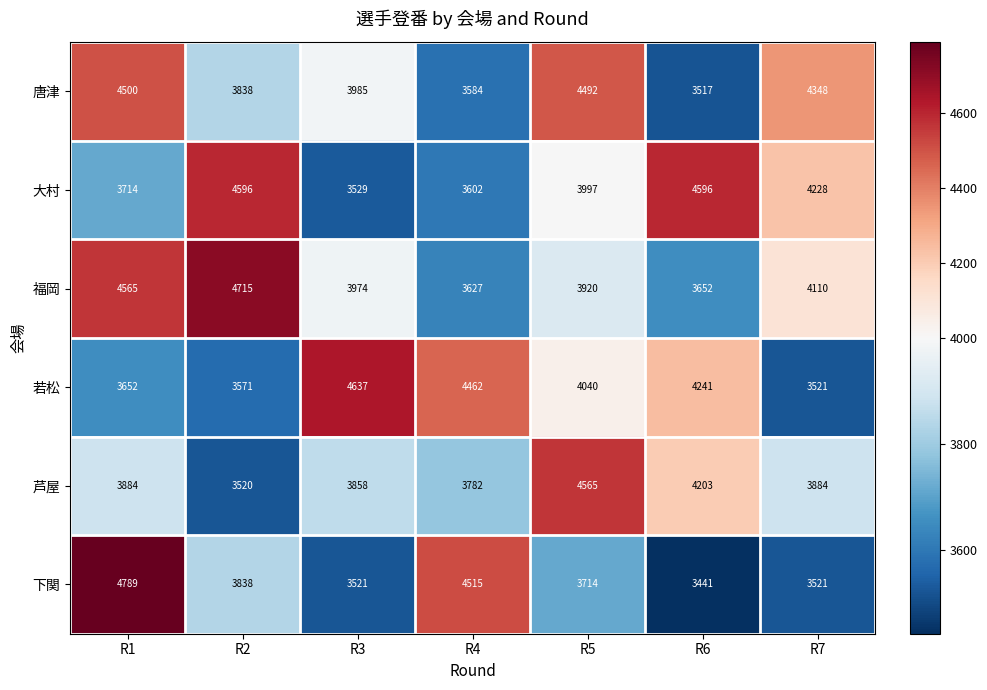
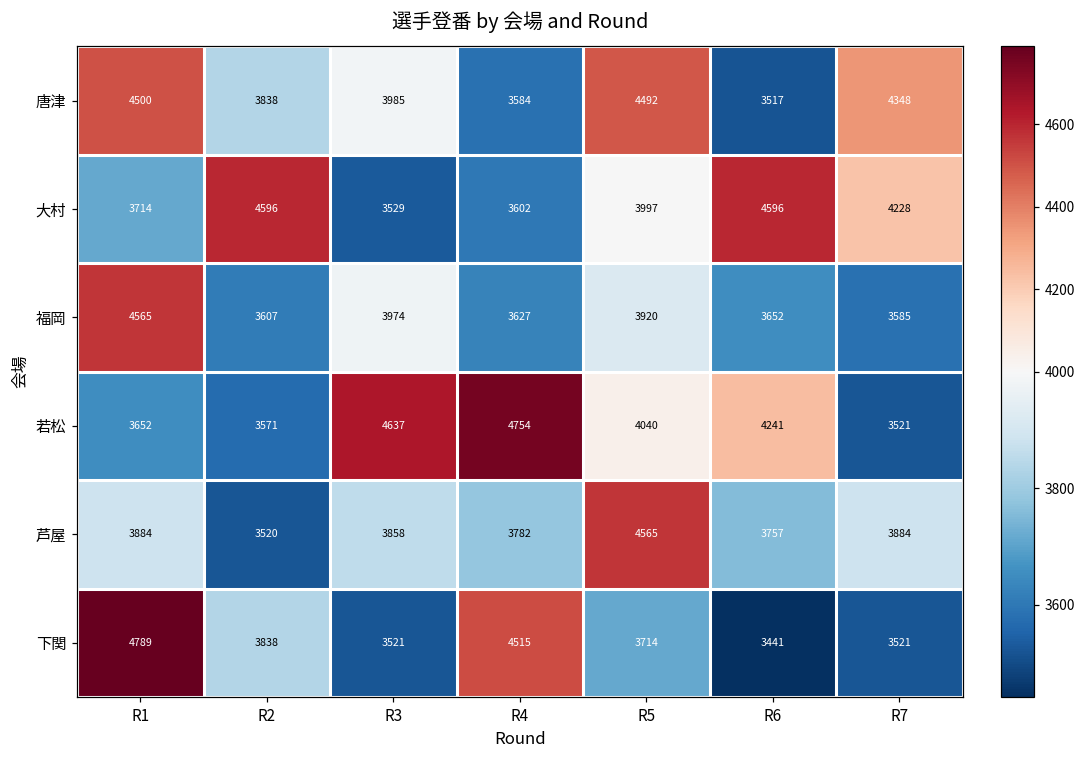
  {
    "唐津": {
      "R1": 4500,
      "R2": 3838,
      "R3": 3985,
      "R4": 3584,
      "R5": 4492,
      "R6": 3517,
      "R7": 4348
    },
    "大村": {
      "R1": 3714,
      "R2": 4596,
      "R3": 3529,
      "R4": 3602,
      "R5": 3997,
      "R6": 4596,
      "R7": 4228
    },
    "福岡": {
      "R1": 4565,
-     "R2": 4715,
+     "R2": 3607,
      "R3": 3974,
      "R4": 3627,
      "R5": 3920,
      "R6": 3652,
-     "R7": 4110
+     "R7": 3585
    },
    "若松": {
      "R1": 3652,
      "R2": 3571,
      "R3": 4637,
-     "R4": 4462,
+     "R4": 4754,
      "R5": 4040,
      "R6": 4241,
      "R7": 3521
    },
    "芦屋": {
      "R1": 3884,
      "R2": 3520,
      "R3": 3858,
      "R4": 3782,
      "R5": 4565,
-     "R6": 4203,
+     "R6": 3757,
      "R7": 3884
    },
    "下関": {
      "R1": 4789,
      "R2": 3838,
      "R3": 3521,
      "R4": 4515,
      "R5": 3714,
      "R6": 3441,
      "R7": 3521
    }
  }
